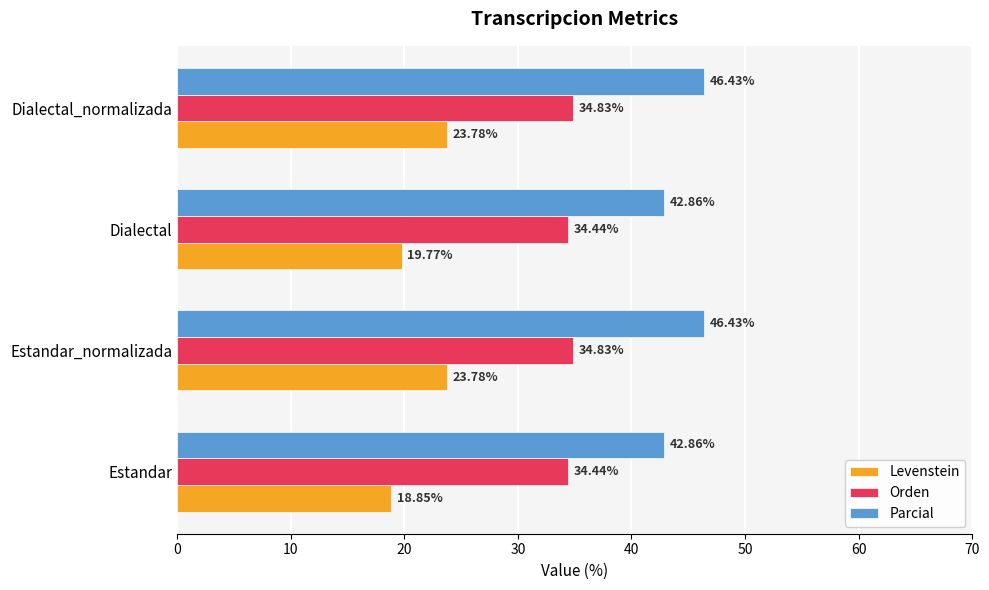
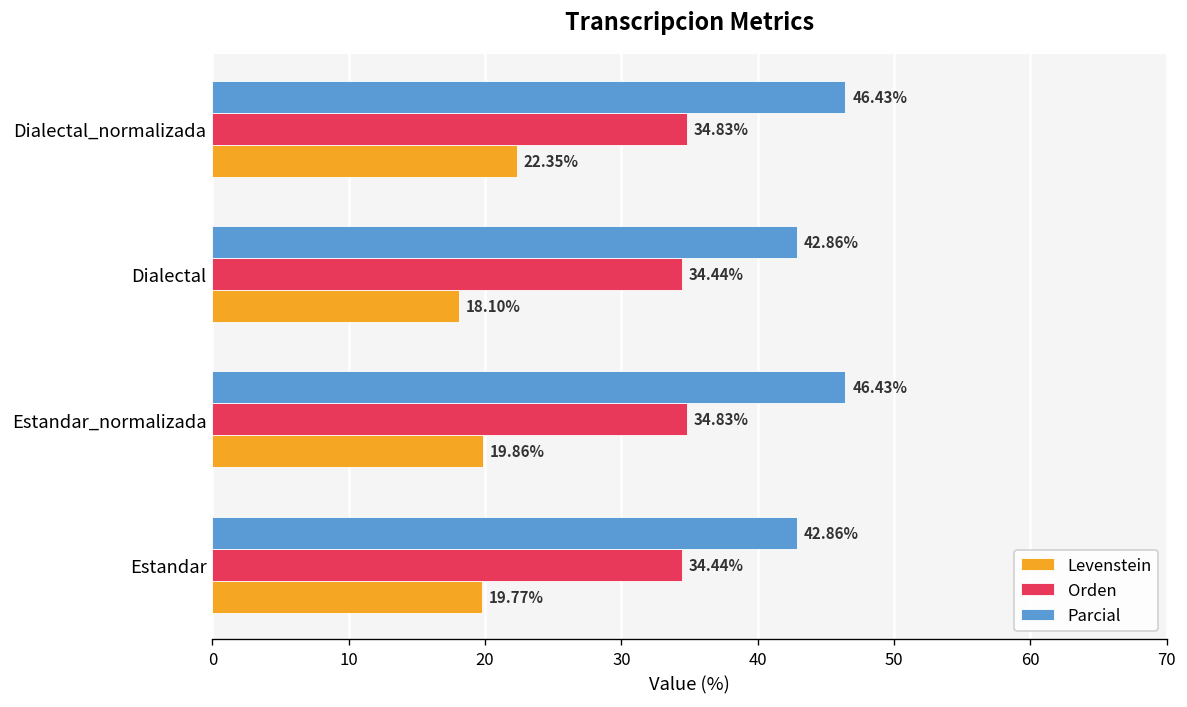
  {
    "Levenstein": {
-     "Dialectal_normalizada": "23.78%",
-     "Dialectal": "19.77%",
-     "Estandar_normalizada": "23.78%",
-     "Estandar": "18.85%"
+     "Dialectal_normalizada": "22.35%",
+     "Dialectal": "18.10%",
+     "Estandar_normalizada": "19.86%",
+     "Estandar": "19.77%"
    },
    "Orden": {
      "Dialectal_normalizada": "34.83%",
      "Dialectal": "34.44%",
      "Estandar_normalizada": "34.83%",
      "Estandar": "34.44%"
    },
    "Parcial": {
      "Dialectal_normalizada": "46.43%",
      "Dialectal": "42.86%",
      "Estandar_normalizada": "46.43%",
      "Estandar": "42.86%"
    }
  }
